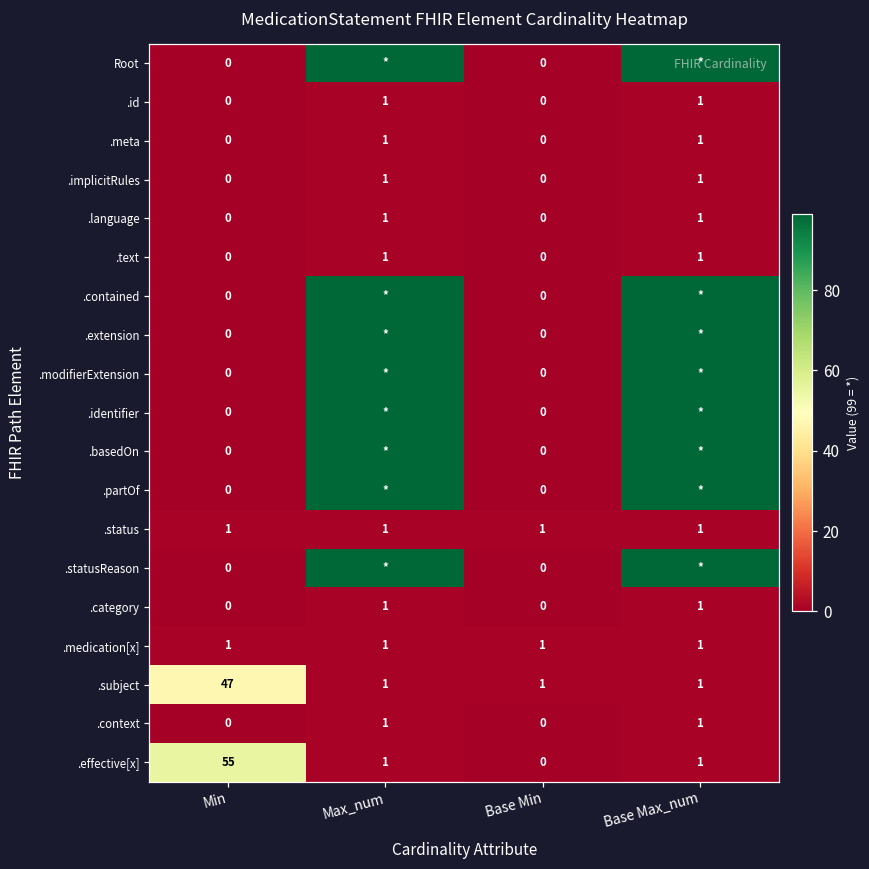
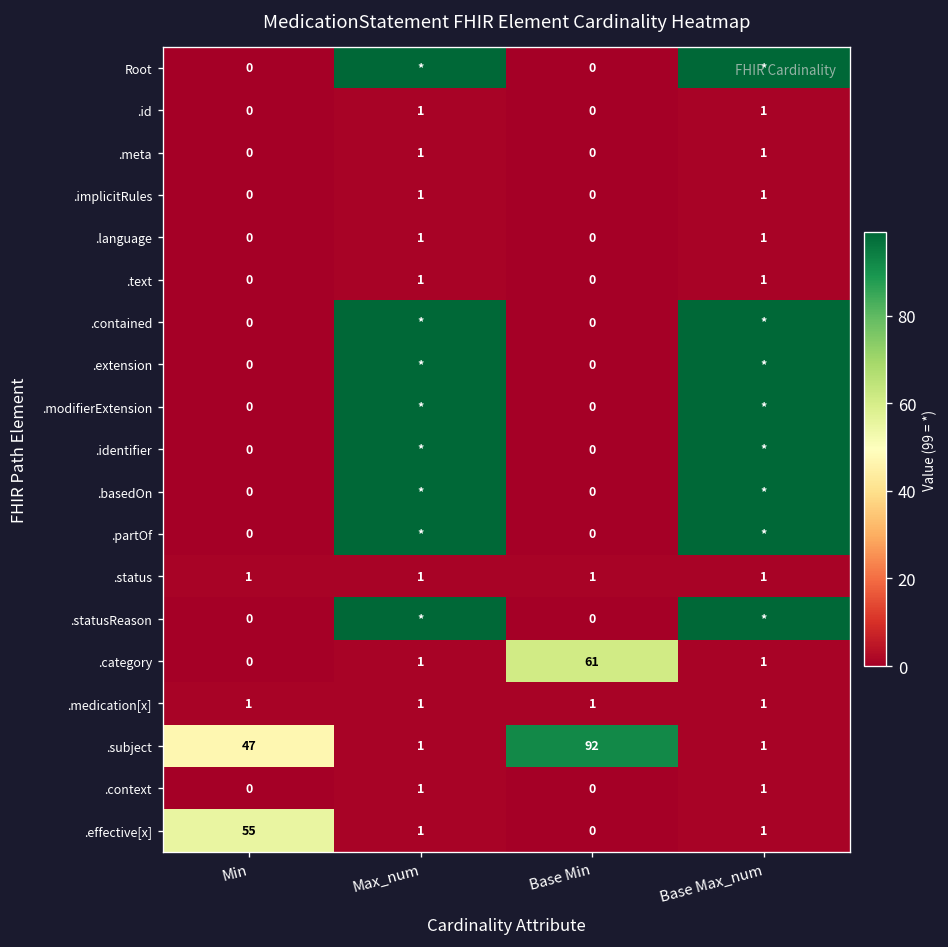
  {
    "Root": {
      "Min": 0,
      "Base Min": 0
    },
    ".id": {
      "Min": 0,
      "Max_num": 1,
      "Base Min": 0,
      "Base Max_num": 1
    },
    ".meta": {
      "Min": 0,
      "Max_num": 1,
      "Base Min": 0,
      "Base Max_num": 1
    },
    ".implicitRules": {
      "Min": 0,
      "Max_num": 1,
      "Base Min": 0,
      "Base Max_num": 1
    },
    ".language": {
      "Min": 0,
      "Max_num": 1,
      "Base Min": 0,
      "Base Max_num": 1
    },
    ".text": {
      "Min": 0,
      "Max_num": 1,
      "Base Min": 0,
      "Base Max_num": 1
    },
    ".contained": {
      "Min": 0,
      "Base Min": 0
    },
    ".extension": {
      "Min": 0,
      "Base Min": 0
    },
    ".modifierExtension": {
      "Min": 0,
      "Base Min": 0
    },
    ".identifier": {
      "Min": 0,
      "Base Min": 0
    },
    ".basedOn": {
      "Min": 0,
      "Base Min": 0
    },
    ".partOf": {
      "Min": 0,
      "Base Min": 0
    },
    ".status": {
      "Min": 1,
      "Max_num": 1,
      "Base Min": 1,
      "Base Max_num": 1
    },
    ".statusReason": {
      "Min": 0,
      "Base Min": 0
    },
    ".category": {
      "Min": 0,
      "Max_num": 1,
-     "Base Min": 0,
+     "Base Min": 61,
      "Base Max_num": 1
    },
    ".medication[x]": {
      "Min": 1,
      "Max_num": 1,
      "Base Min": 1,
      "Base Max_num": 1
    },
    ".subject": {
      "Min": 47,
      "Max_num": 1,
-     "Base Min": 1,
+     "Base Min": 92,
      "Base Max_num": 1
    },
    ".context": {
      "Min": 0,
      "Max_num": 1,
      "Base Min": 0,
      "Base Max_num": 1
    },
    ".effective[x]": {
      "Min": 55,
      "Max_num": 1,
      "Base Min": 0,
      "Base Max_num": 1
    }
  }
